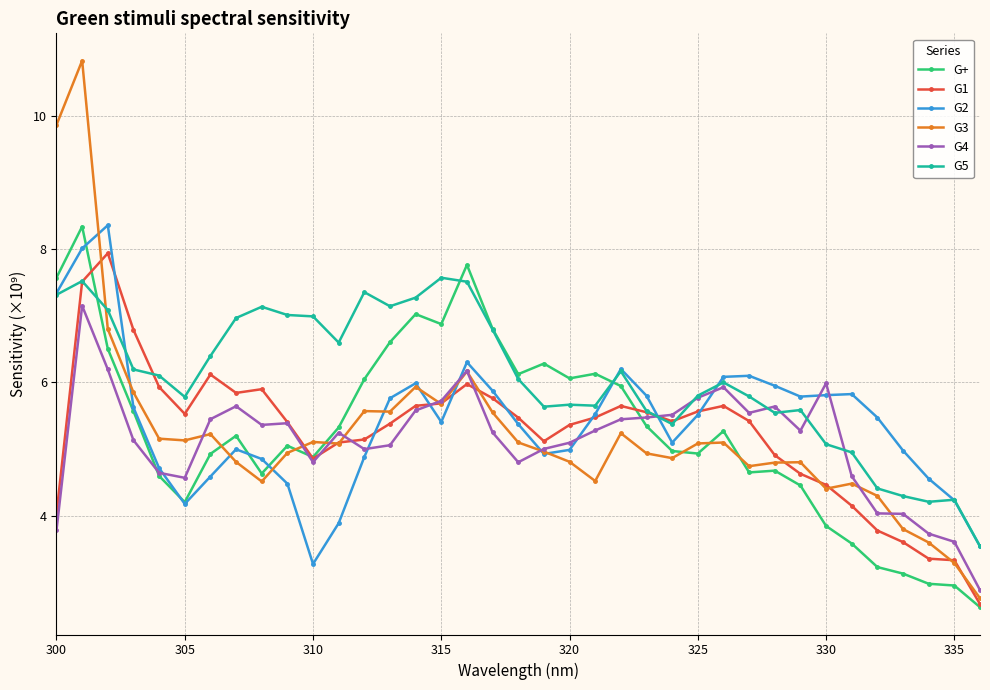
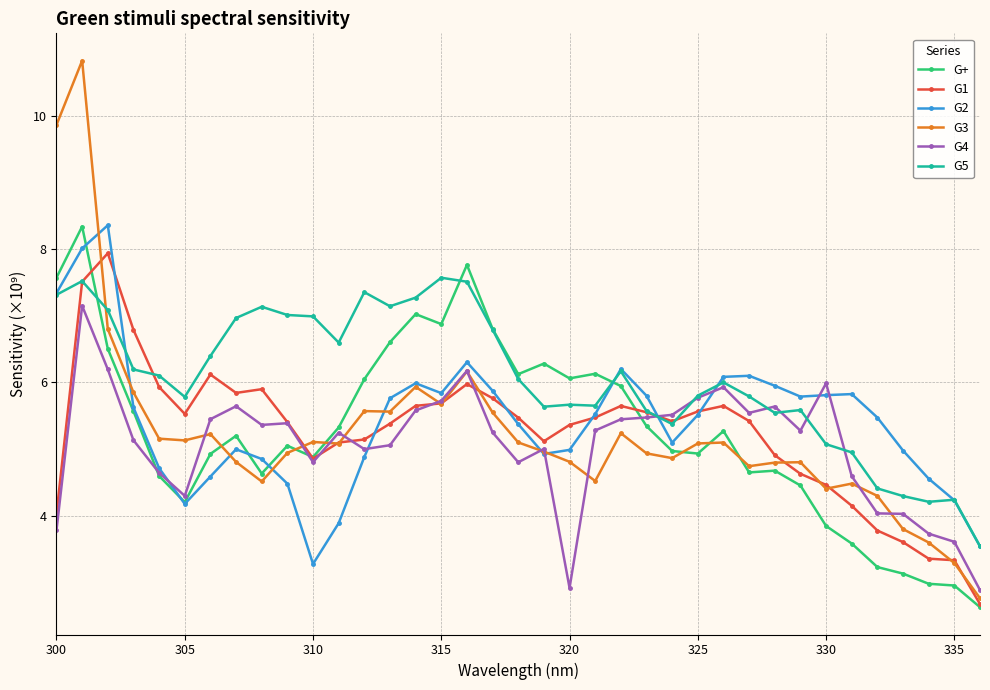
  {
    "G2": {
      "310": 3.3,
-     "315": 5.4,
+     "315": 5.8,
      "320": 5.0,
      "325": 5.5,
      "330": 5.8
    },
    "G4": {
      "300": 3.8,
-     "305": 4.6,
+     "305": 4.3,
      "310": 4.8,
      "315": 5.7,
-     "320": 5.1,
+     "320": 2.9,
      "330": 6.0,
      "335": 3.6
    }
  }
